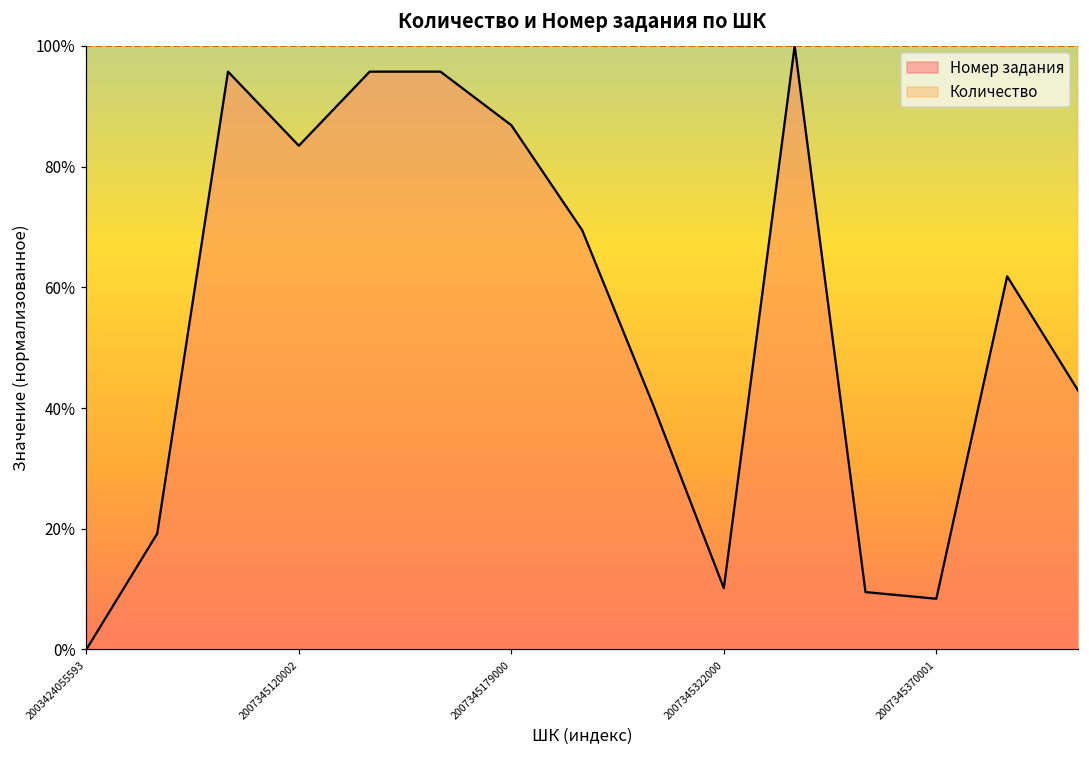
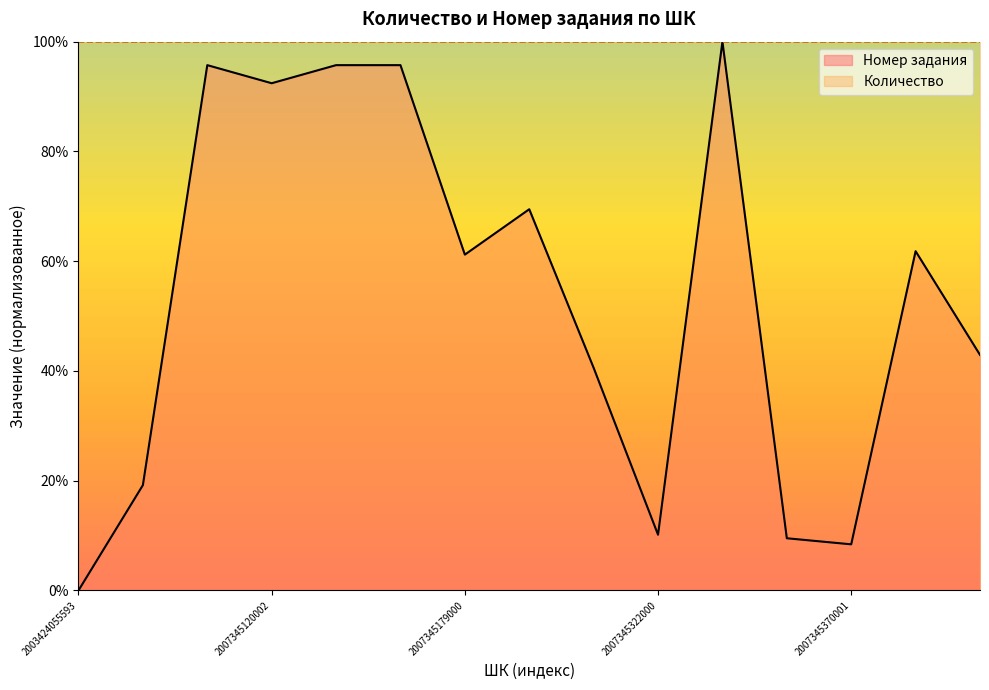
  {
    "Номер задания": {
      "2003424055593": "0%",
-     "2007345120002": "83%",
-     "2007345179000": "87%",
+     "2007345120002": "92%",
+     "2007345179000": "61%",
      "2007345322000": "10%",
      "2007345370001": "8%"
    },
    "Количество": {
      "2003424055593": "100%",
      "2007345120002": "100%",
      "2007345179000": "100%",
      "2007345322000": "100%",
      "2007345370001": "100%"
    }
  }
